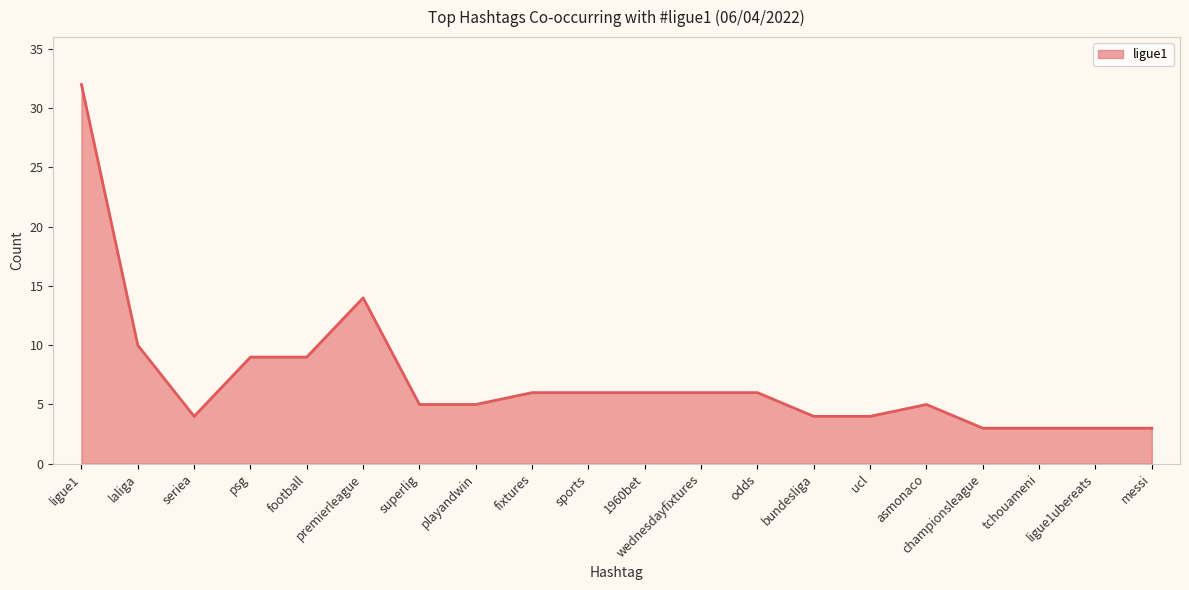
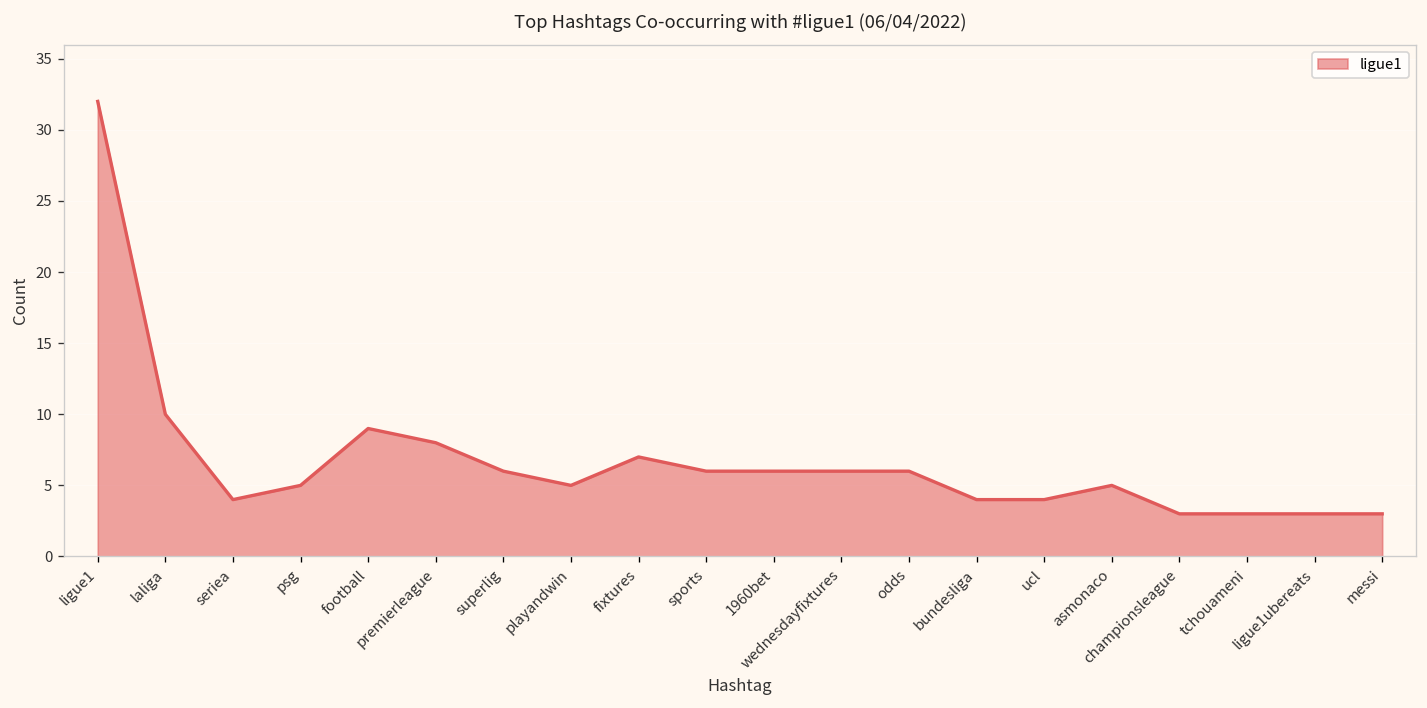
  {
    "ligue1": 32,
    "laliga": 10,
    "seriea": 4,
-   "psg": 9,
+   "psg": 5,
    "football": 9,
-   "premierleague": 14,
-   "superlig": 5,
+   "premierleague": 8,
+   "superlig": 6,
    "playandwin": 5,
-   "fixtures": 6,
+   "fixtures": 7,
    "sports": 6,
    "1960bet": 6,
    "wednesdayfixtures": 6,
    "odds": 6,
    "bundesliga": 4,
    "ucl": 4,
    "asmonaco": 5,
    "championsleague": 3,
    "tchouameni": 3,
    "ligue1ubereats": 3,
    "messi": 3
  }
